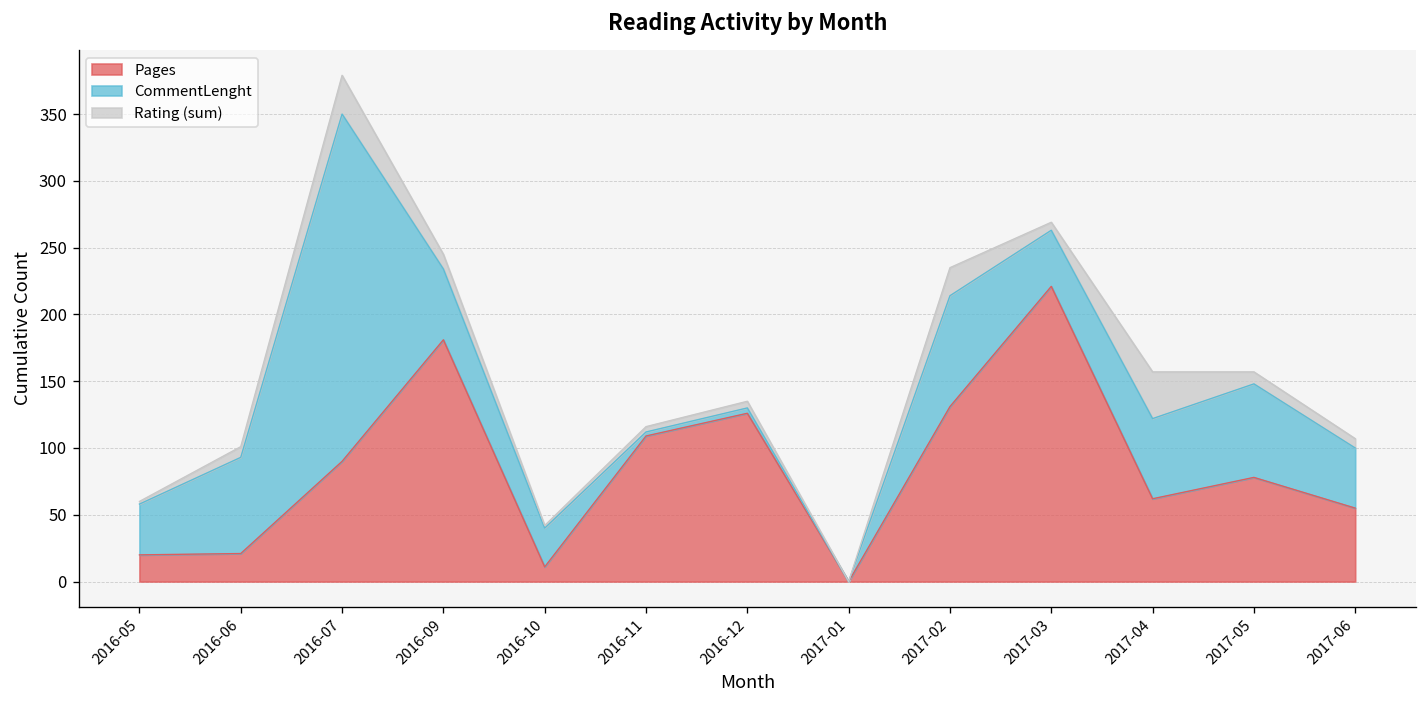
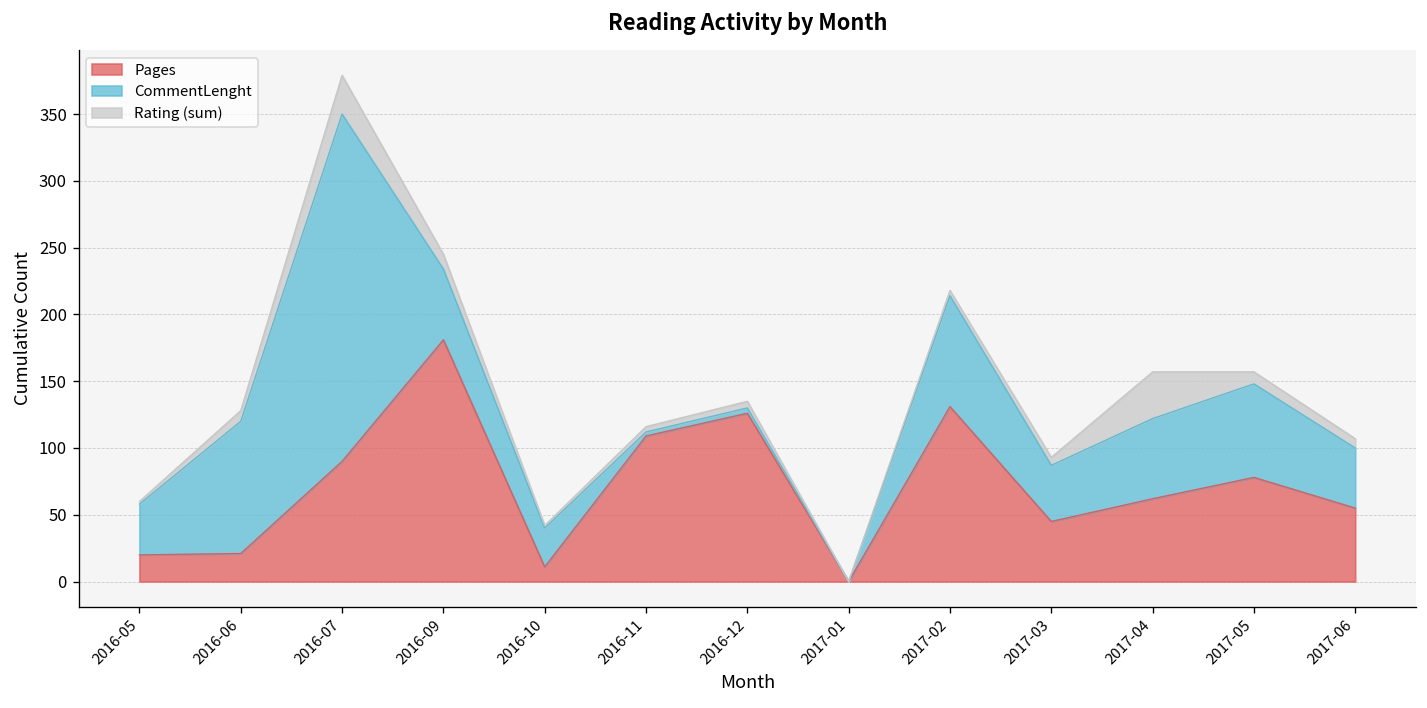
  {
    "Pages": {
      "2016-05": 20,
      "2016-06": 21,
      "2016-07": 90,
      "2016-09": 181,
      "2016-10": 11,
      "2016-11": 109,
      "2016-12": 126,
      "2017-02": 131,
-     "2017-03": 221,
+     "2017-03": 45,
      "2017-04": 62,
      "2017-05": 78,
      "2017-06": 55
    },
    "CommentLenght": {
-     "2016-06": 72,
+     "2016-06": 99,
      "2016-07": 260,
      "2016-09": 53,
      "2016-11": 3,
      "2016-12": 4,
      "2017-02": 83,
      "2017-03": 42,
      "2017-04": 60,
      "2017-05": 70,
      "2017-06": 45
    },
    "Rating (sum)": {
      "2016-06": 8,
      "2016-07": 29,
      "2016-09": 11,
      "2016-11": 4,
      "2016-12": 5,
-     "2017-02": 21,
+     "2017-02": 4,
      "2017-03": 6,
      "2017-04": 35,
      "2017-05": 9,
      "2017-06": 7
    }
  }
